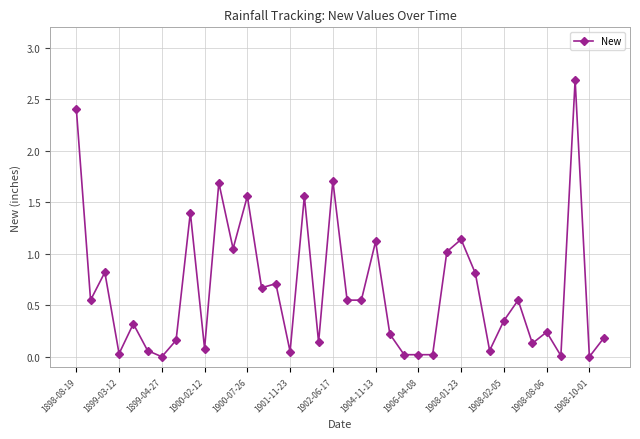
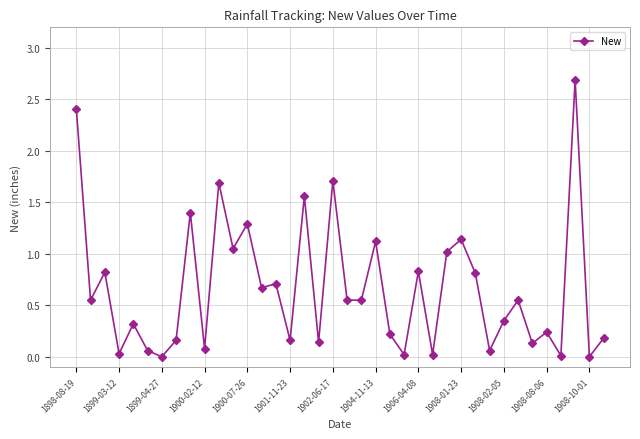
  {
    "1898-08-19": 2.41,
    "1899-03-12": 0.03,
    "1899-04-27": 0.00,
    "1900-02-12": 0.08,
-   "1900-07-26": 1.56,
-   "1901-11-23": 0.05,
+   "1900-07-26": 1.29,
+   "1901-11-23": 0.16,
    "1902-06-17": 1.71,
    "1904-11-13": 1.12,
-   "1906-04-08": 0.02,
+   "1906-04-08": 0.83,
    "1908-01-23": 1.14,
    "1908-02-05": 0.35,
    "1908-08-06": 0.24,
    "1908-10-01": 0.00
  }
